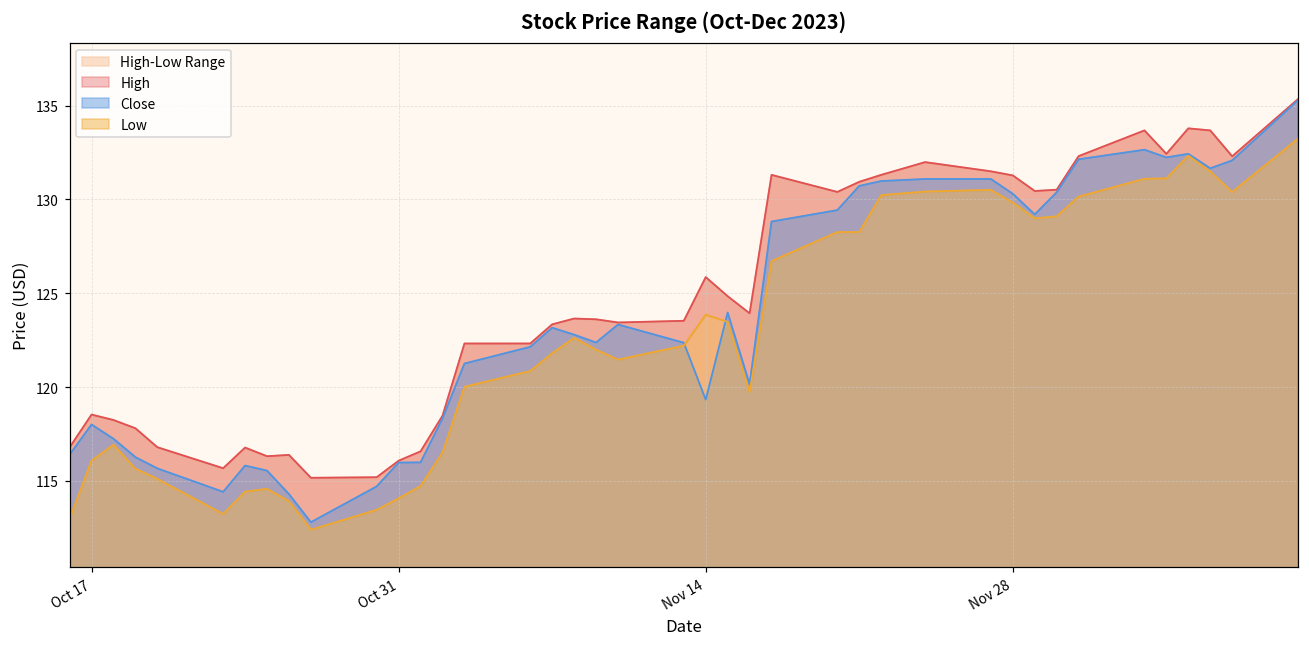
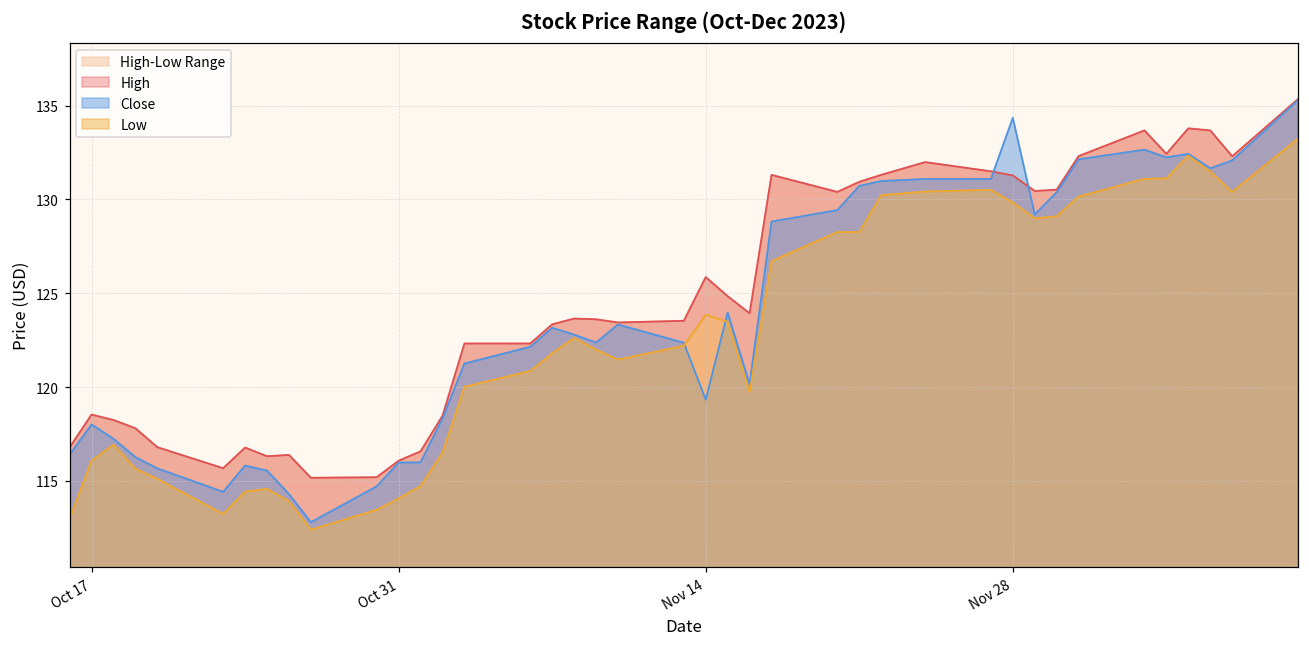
  {
    "Close": {
      "Oct 17": 118.0,
      "Nov 14": 119.3,
-     "Nov 28": 130.3
+     "Nov 28": 134.4
    }
  }
